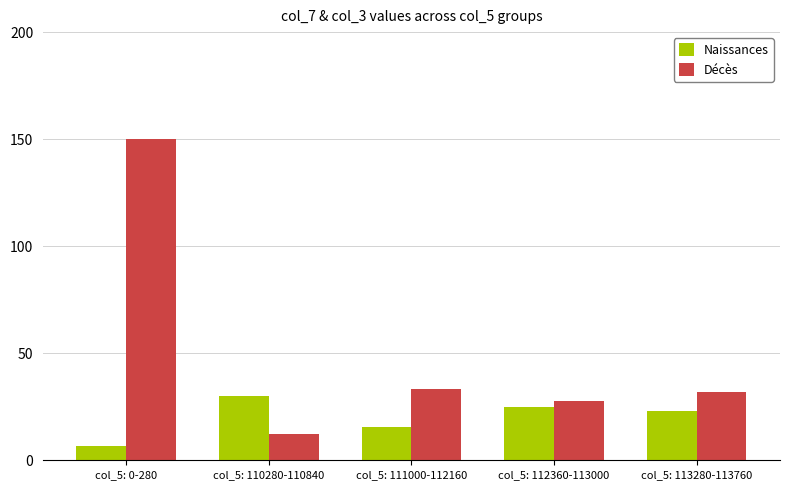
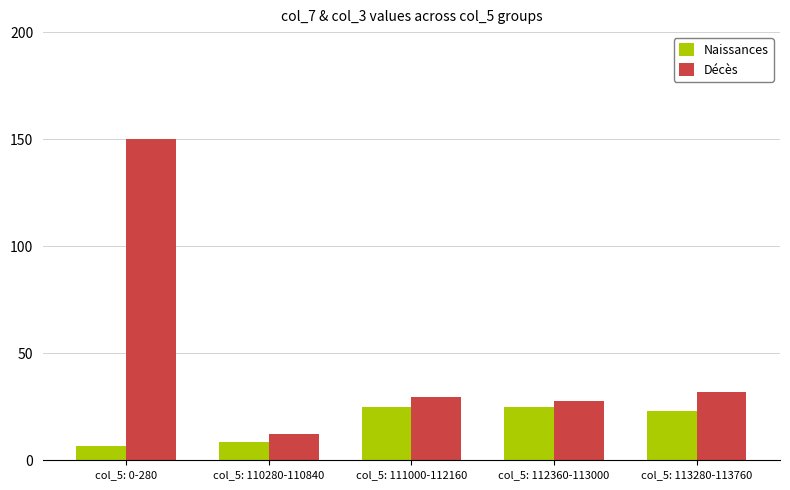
  {
    "Naissances": {
      "col_5: 0-280": 7,
-     "col_5: 110280-110840": 30,
-     "col_5: 111000-112160": 16,
+     "col_5: 110280-110840": 9,
+     "col_5: 111000-112160": 25,
      "col_5: 112360-113000": 25,
      "col_5: 113280-113760": 23
    },
    "Décès": {
      "col_5: 0-280": 150,
      "col_5: 110280-110840": 12,
-     "col_5: 111000-112160": 34,
+     "col_5: 111000-112160": 29,
      "col_5: 112360-113000": 28,
      "col_5: 113280-113760": 32
    }
  }
